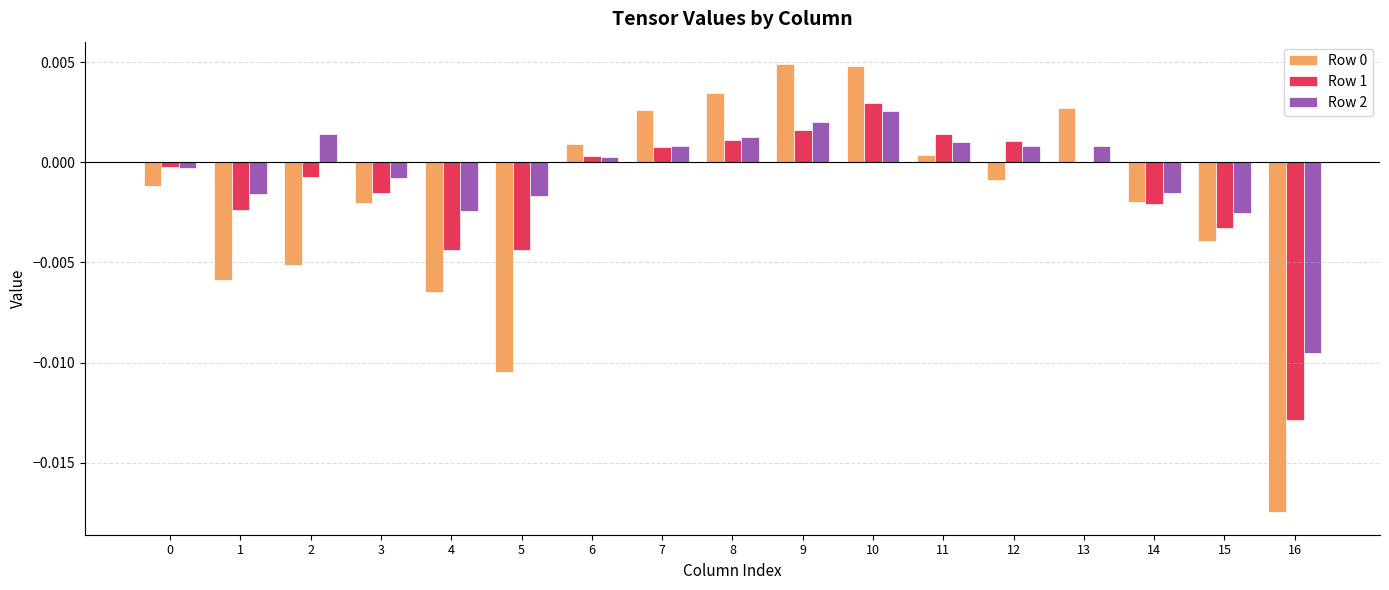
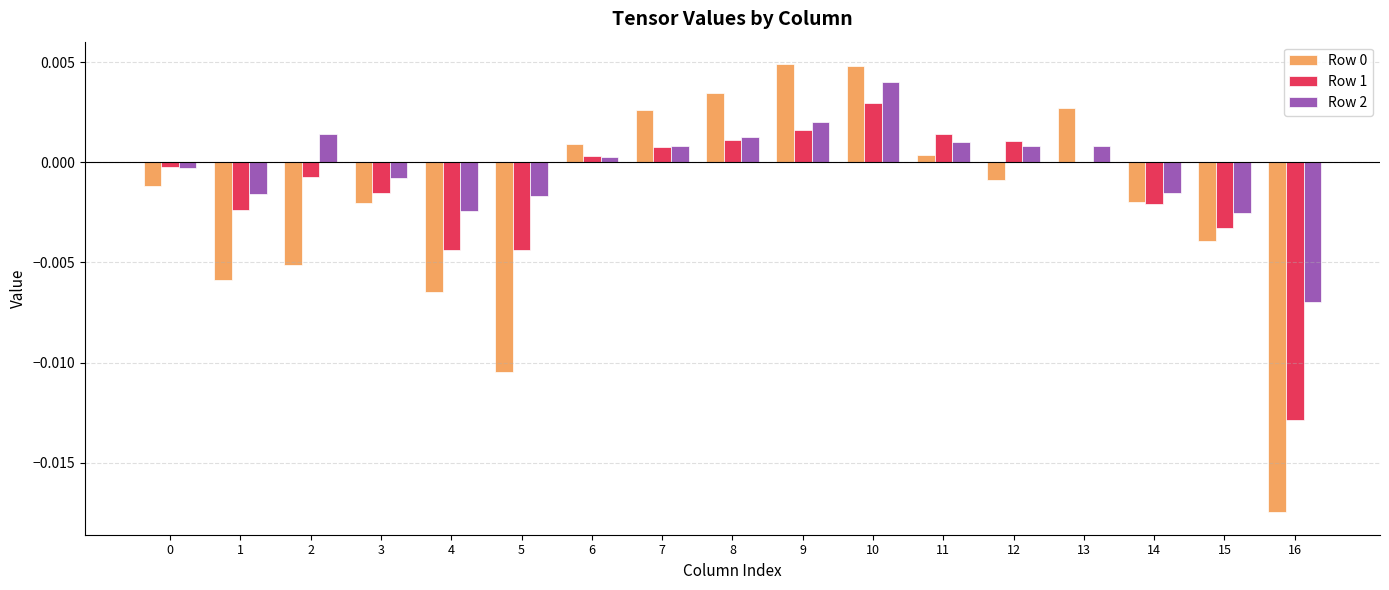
  {
    "Row 0": {
      "0": -0.0012,
      "1": -0.0059,
      "2": -0.0051,
      "3": -0.0020,
      "4": -0.0065,
      "5": -0.0105,
      "6": 0.0009,
      "7": 0.0026,
      "8": 0.0035,
      "9": 0.0049,
      "10": 0.0048,
      "11": 0.0004,
      "12": -0.0009,
      "13": 0.0027,
      "14": -0.0020,
      "15": -0.0039,
      "16": -0.0175
    },
    "Row 1": {
      "0": -0.0003,
      "1": -0.0024,
      "2": -0.0007,
      "3": -0.0015,
      "4": -0.0044,
      "5": -0.0044,
      "6": 0.0003,
      "7": 0.0008,
      "8": 0.0011,
      "9": 0.0016,
      "10": 0.0030,
      "11": 0.0014,
      "12": 0.0011,
      "14": -0.0021,
      "15": -0.0033,
      "16": -0.0129
    },
    "Row 2": {
      "0": -0.0003,
      "1": -0.0016,
      "2": 0.0014,
      "3": -0.0008,
      "4": -0.0024,
      "5": -0.0017,
      "6": 0.0003,
      "7": 0.0008,
      "8": 0.0013,
      "9": 0.0020,
-     "10": 0.0026,
+     "10": 0.0040,
      "11": 0.0010,
      "12": 0.0008,
      "13": 0.0008,
      "14": -0.0016,
      "15": -0.0025,
-     "16": -0.0095
+     "16": -0.0070
    }
  }
